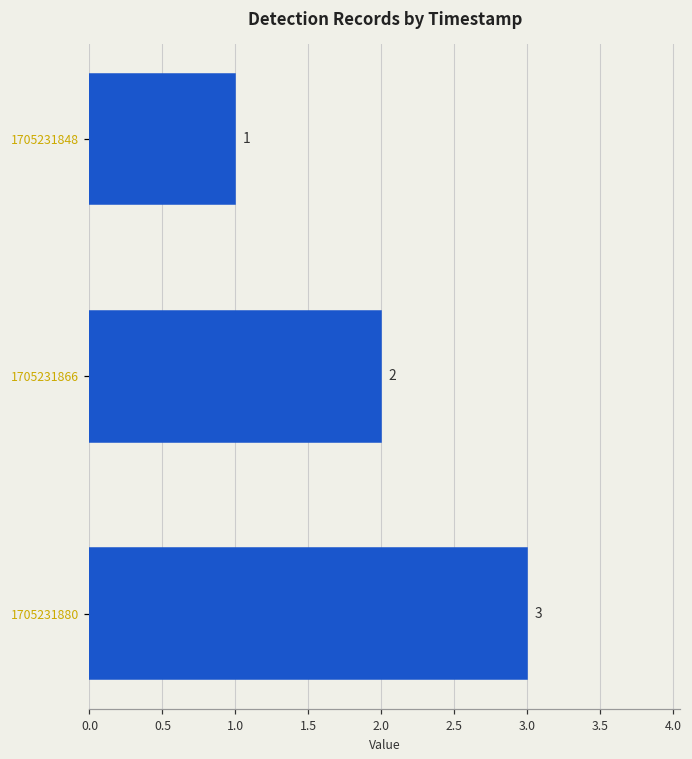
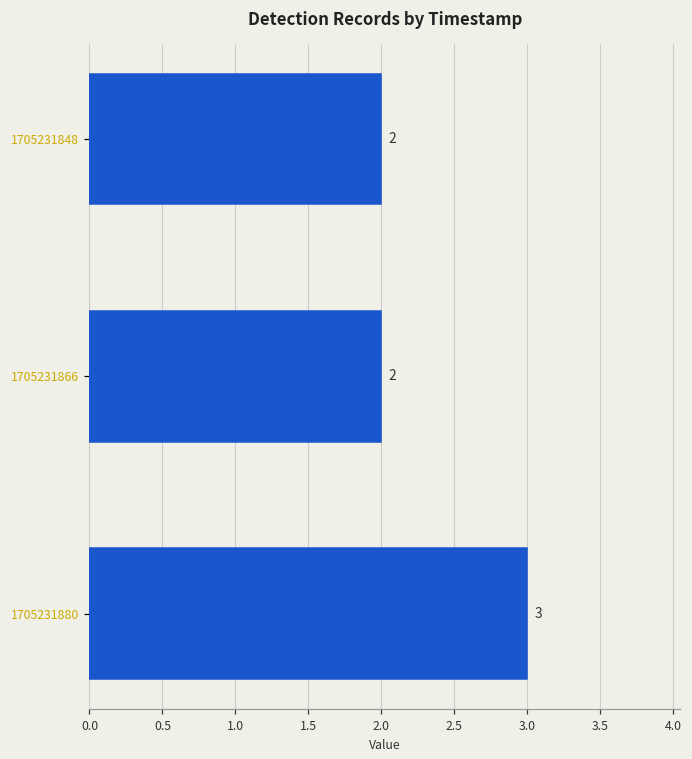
  {
-   "1705231848": 1,
+   "1705231848": 2,
    "1705231866": 2,
    "1705231880": 3
  }
